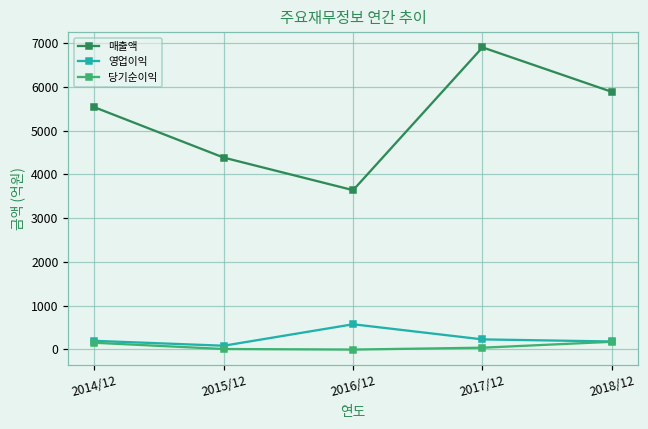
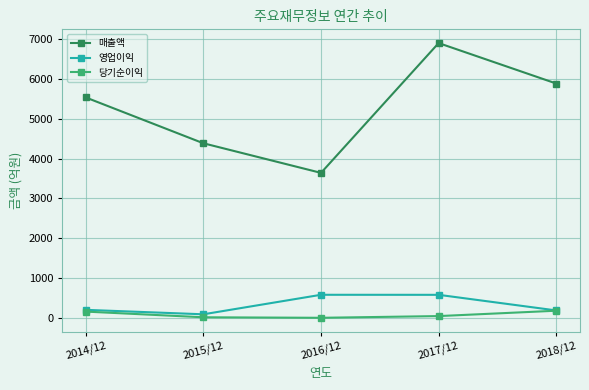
  {
    "영업이익": {
      "2015/12": 100,
      "2016/12": 600,
-     "2017/12": 200
+     "2017/12": 600
    }
  }
